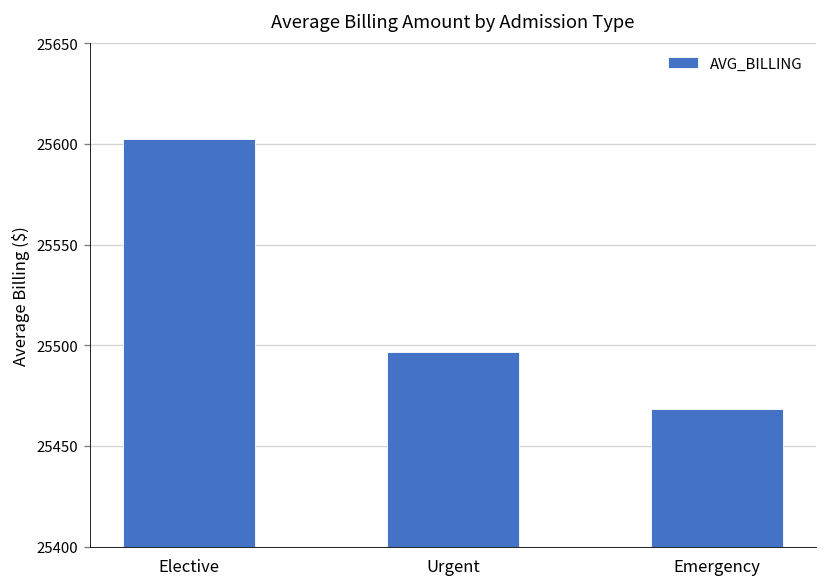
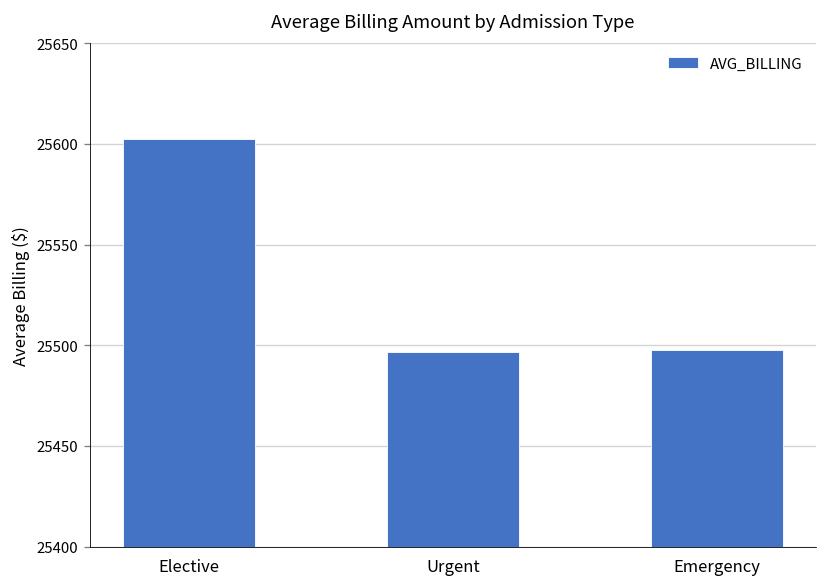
  {
    "Elective": 25602,
    "Urgent": 25497,
-   "Emergency": 25469
+   "Emergency": 25497
  }
